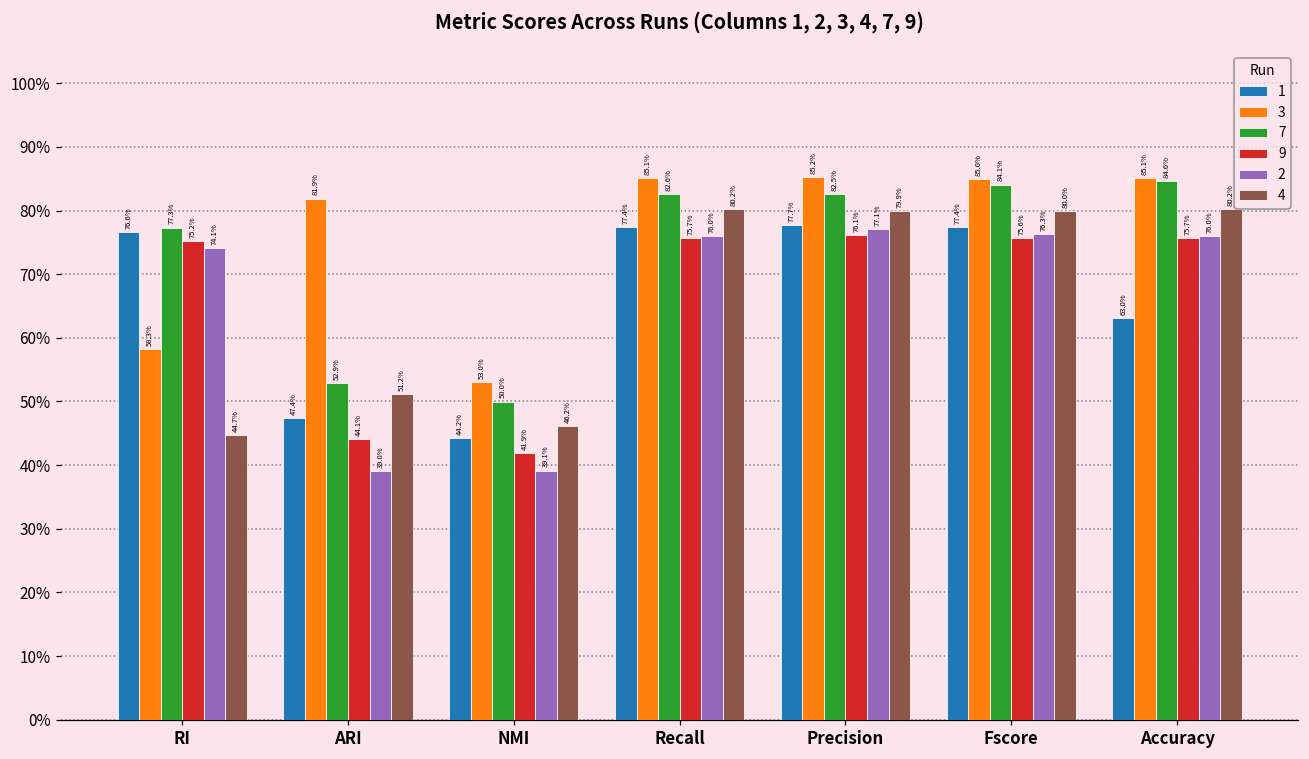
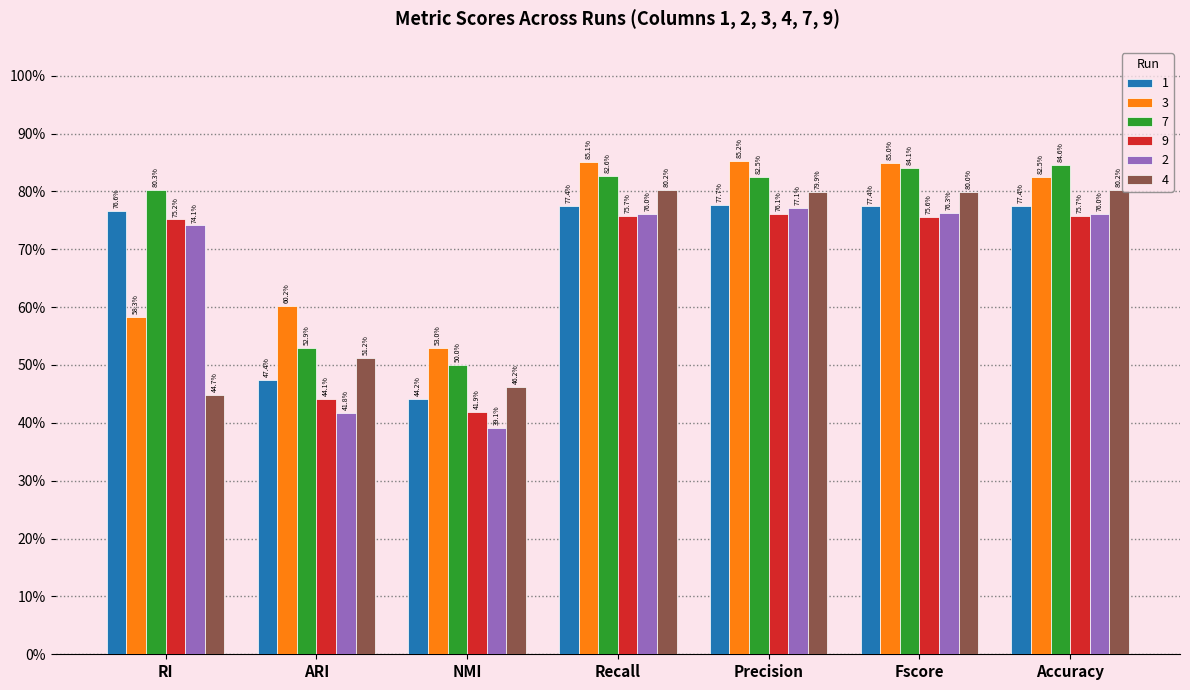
  {
    "1": {
      "RI": "76.6%",
      "ARI": "47.4%",
      "NMI": "44.2%",
      "Recall": "77.4%",
      "Precision": "77.7%",
      "Fscore": "77.4%",
-     "Accuracy": "63.0%"
+     "Accuracy": "77.4%"
    },
    "3": {
      "RI": "58.3%",
-     "ARI": "81.9%",
+     "ARI": "60.2%",
      "NMI": "53.0%",
      "Recall": "85.1%",
      "Precision": "85.2%",
      "Fscore": "85.0%",
-     "Accuracy": "85.1%"
+     "Accuracy": "82.5%"
    },
    "7": {
-     "RI": "77.3%",
+     "RI": "80.3%",
      "ARI": "52.9%",
      "NMI": "50.0%",
      "Recall": "82.6%",
      "Precision": "82.5%",
      "Fscore": "84.1%",
      "Accuracy": "84.6%"
    },
    "9": {
      "RI": "75.2%",
      "ARI": "44.1%",
      "NMI": "41.9%",
      "Recall": "75.7%",
      "Precision": "76.1%",
      "Fscore": "75.6%",
      "Accuracy": "75.7%"
    },
    "2": {
      "RI": "74.1%",
-     "ARI": "39.0%",
+     "ARI": "41.8%",
      "NMI": "39.1%",
      "Recall": "76.0%",
      "Precision": "77.1%",
      "Fscore": "76.3%",
      "Accuracy": "76.0%"
    },
    "4": {
      "RI": "44.7%",
      "ARI": "51.2%",
      "NMI": "46.2%",
      "Recall": "80.2%",
      "Precision": "79.9%",
      "Fscore": "80.0%"
    }
  }
